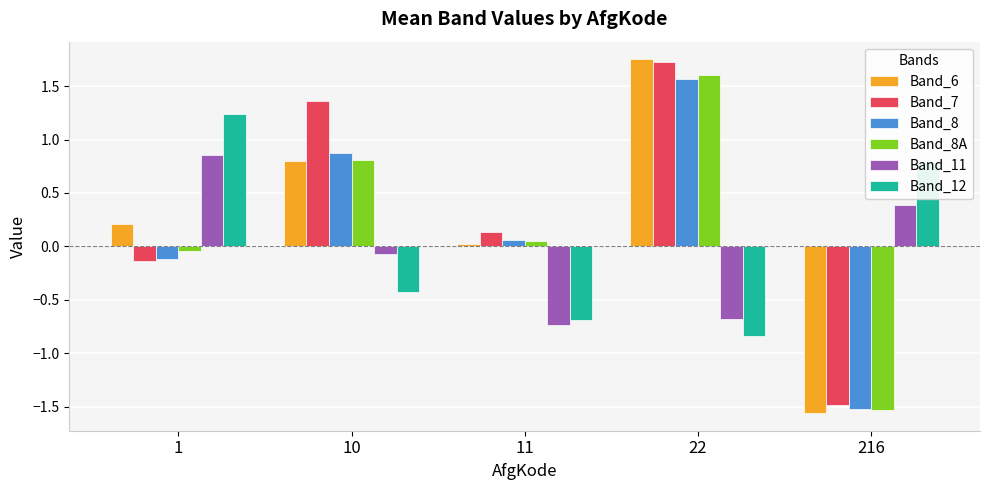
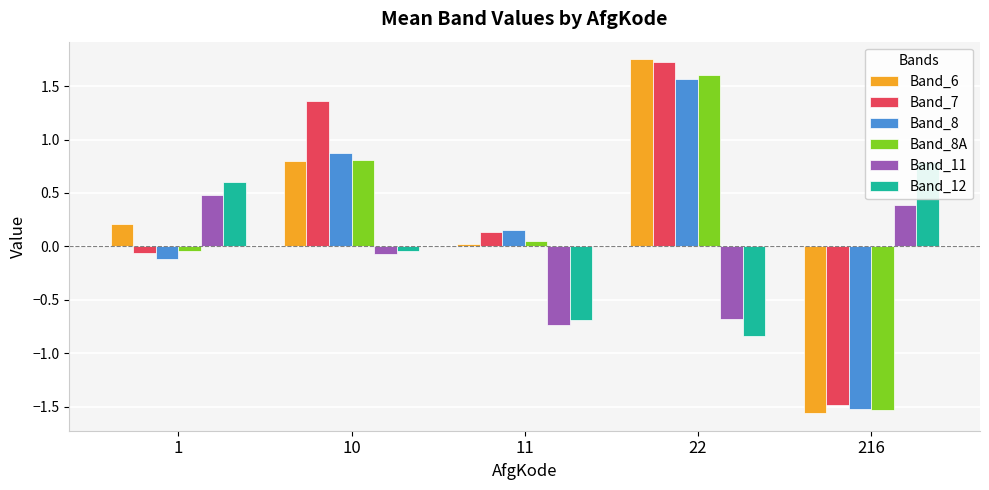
  {
    "Band_6": {
      "1": 0.21,
      "10": 0.80,
      "22": 1.75,
      "216": -1.56
    },
    "Band_7": {
-     "1": -0.14,
+     "1": -0.06,
      "10": 1.36,
      "11": 0.14,
      "22": 1.72,
      "216": -1.48
    },
    "Band_8": {
      "1": -0.11,
      "10": 0.88,
-     "11": 0.06,
+     "11": 0.15,
      "22": 1.57,
      "216": -1.52
    },
    "Band_8A": {
      "1": -0.04,
      "10": 0.81,
      "11": 0.05,
      "22": 1.60,
      "216": -1.53
    },
    "Band_11": {
-     "1": 0.85,
+     "1": 0.48,
      "10": -0.07,
      "11": -0.74,
      "22": -0.68,
      "216": 0.38
    },
    "Band_12": {
-     "1": 1.24,
-     "10": -0.43,
+     "1": 0.61,
+     "10": -0.04,
      "11": -0.69,
      "22": -0.84
    }
  }
